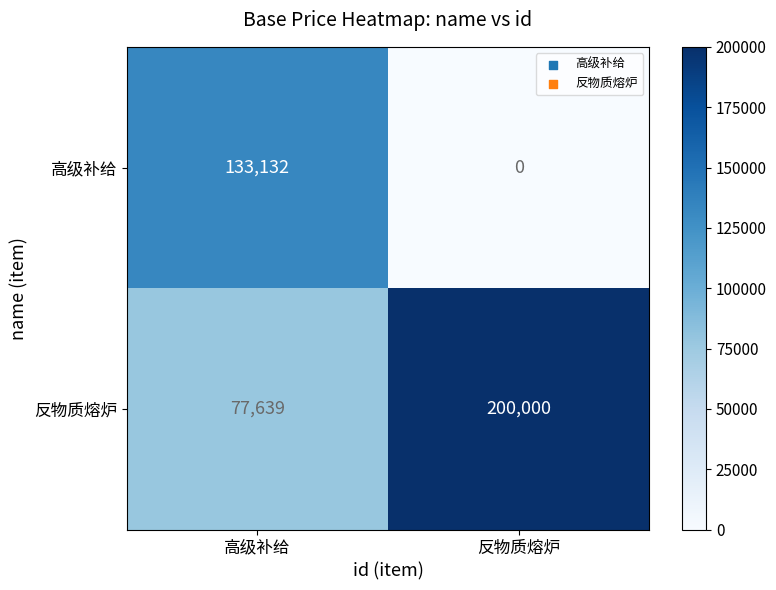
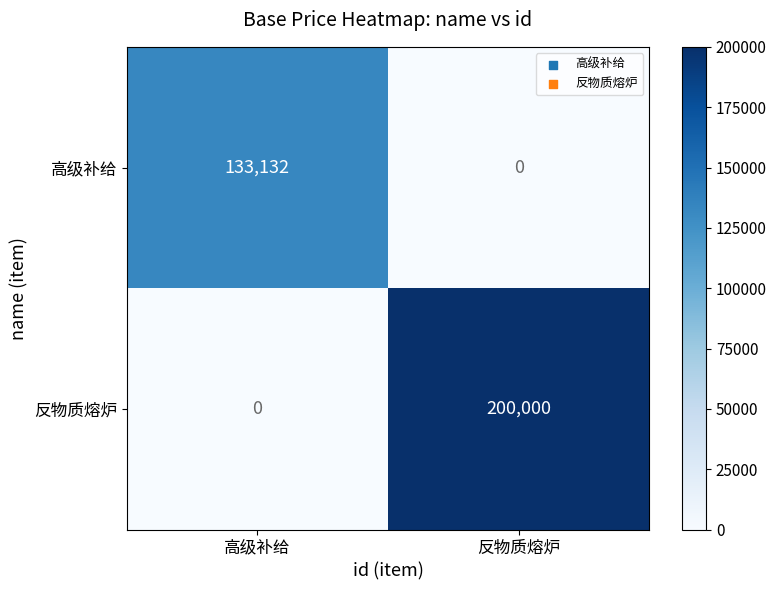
  {
    "高级补给": {
      "高级补给": "133,132",
      "反物质熔炉": "0"
    },
    "反物质熔炉": {
-     "高级补给": "77,639",
+     "高级补给": "0",
      "反物质熔炉": "200,000"
    }
  }
